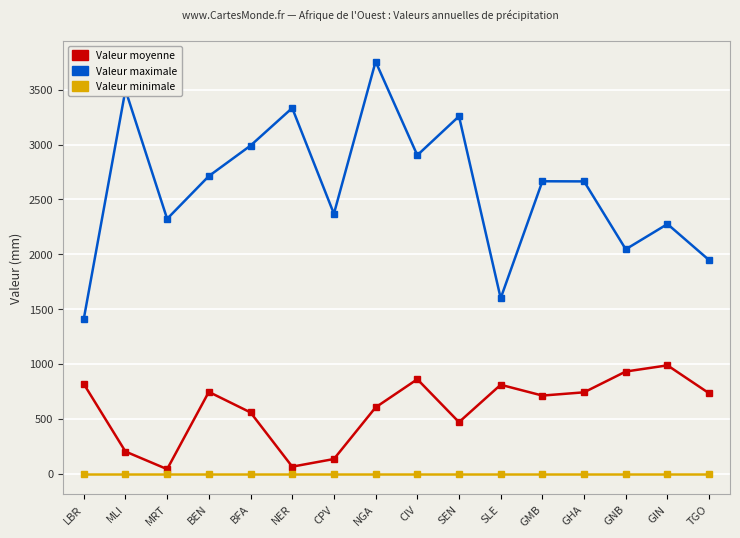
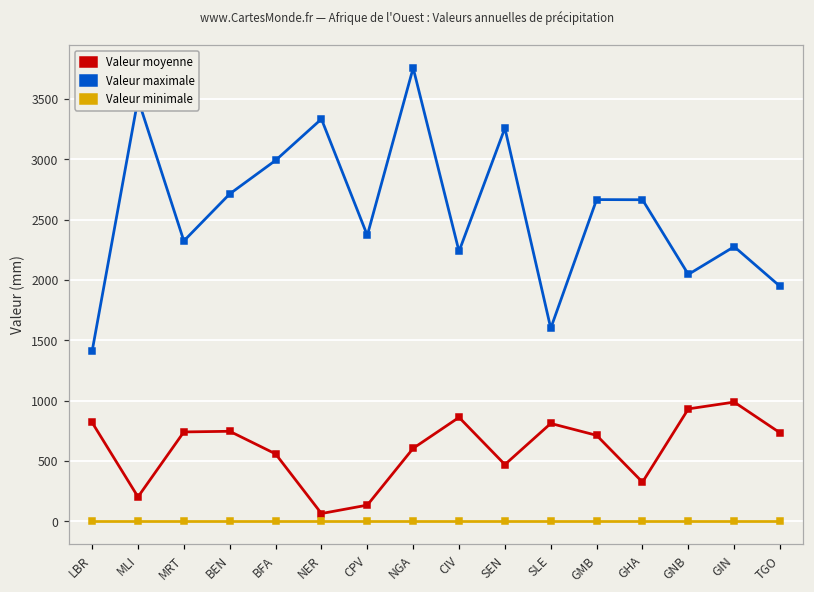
  {
    "Valeur moyenne": {
      "LBR": 820,
      "MLI": 200,
-     "MRT": 40,
+     "MRT": 740,
      "BEN": 750,
      "BFA": 560,
      "NER": 60,
      "CPV": 130,
      "NGA": 600,
      "CIV": 860,
      "SEN": 470,
      "SLE": 810,
      "GMB": 710,
-     "GHA": 740,
+     "GHA": 320,
      "GNB": 930,
      "GIN": 990,
      "TGO": 730
    },
    "Valeur maximale": {
      "LBR": 1410,
      "MRT": 2320,
      "BEN": 2710,
      "BFA": 2990,
      "NER": 3330,
      "CPV": 2370,
      "NGA": 3760,
-     "CIV": 2900,
+     "CIV": 2240,
      "SEN": 3260,
      "SLE": 1600,
      "GMB": 2670,
      "GHA": 2660,
      "GNB": 2050,
      "GIN": 2280,
      "TGO": 1950
    },
    "Valeur minimale": {
      "LBR": 0,
      "MLI": 0,
      "MRT": 0,
      "BEN": 0,
      "BFA": 0,
      "NER": 0,
      "CPV": 0,
      "NGA": 0,
      "CIV": 0,
      "SEN": 0,
      "SLE": 0,
      "GMB": 0,
      "GHA": 0,
      "GNB": 0,
      "GIN": 0,
      "TGO": 0
    }
  }
